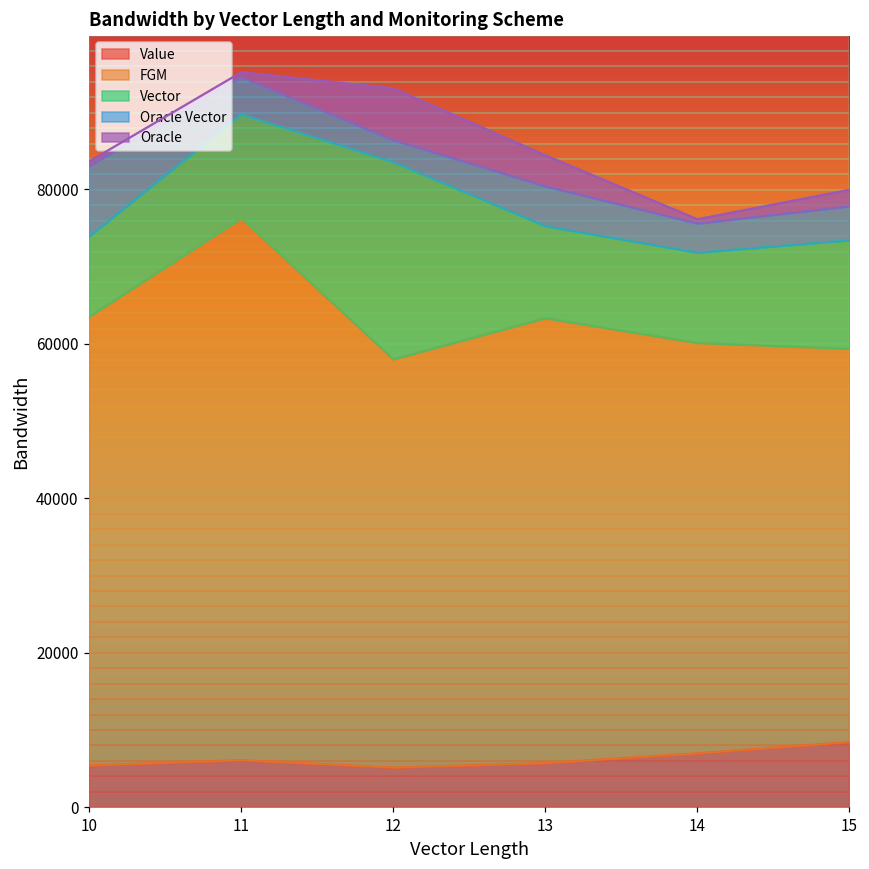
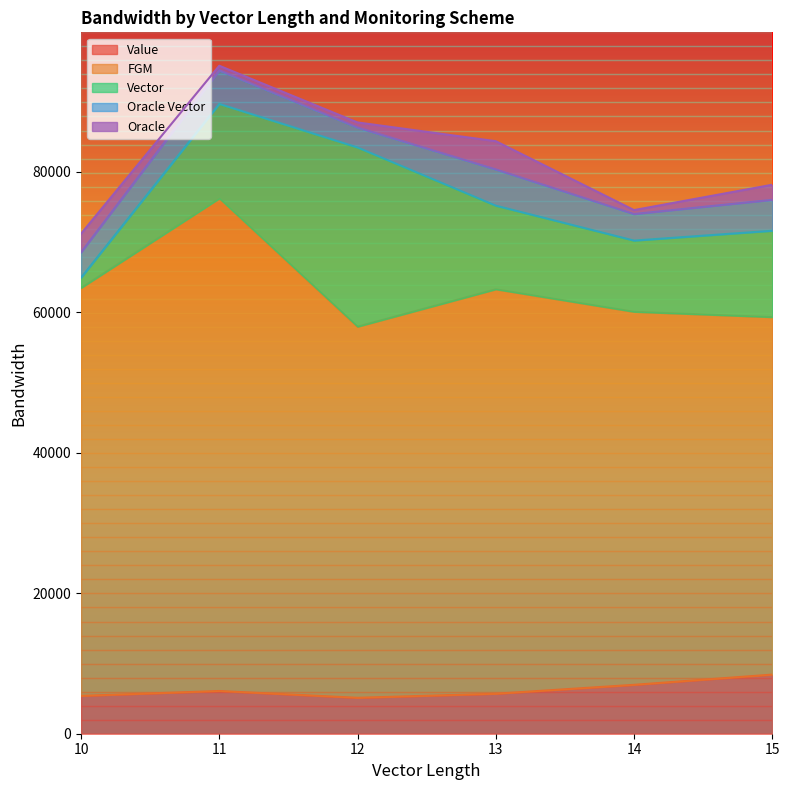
  {
    "Vector": {
-     "10": 10000,
+     "10": 1000,
      "11": 13000,
      "12": 26000,
      "13": 12000,
-     "14": 12000,
-     "15": 14000
+     "14": 10000,
+     "15": 12000
    },
    "Oracle Vector": {
-     "10": 9000,
+     "10": 4000,
      "11": 5000,
      "12": 3000,
      "13": 5000,
      "14": 4000,
      "15": 4000
    },
    "Oracle": {
-     "10": 1000,
+     "10": 3000,
      "11": 1000,
-     "12": 7000,
+     "12": 1000,
      "13": 4000,
      "14": 1000,
      "15": 2000
    }
  }
